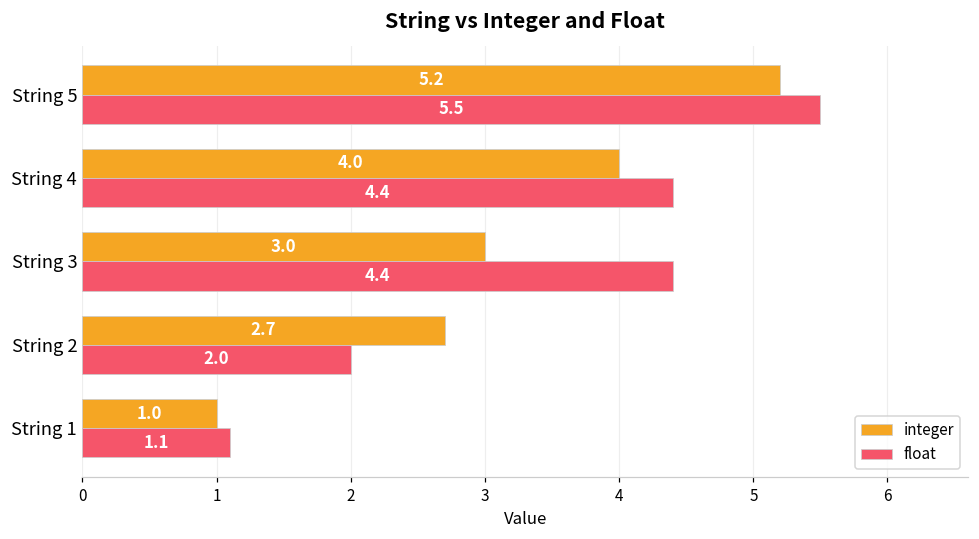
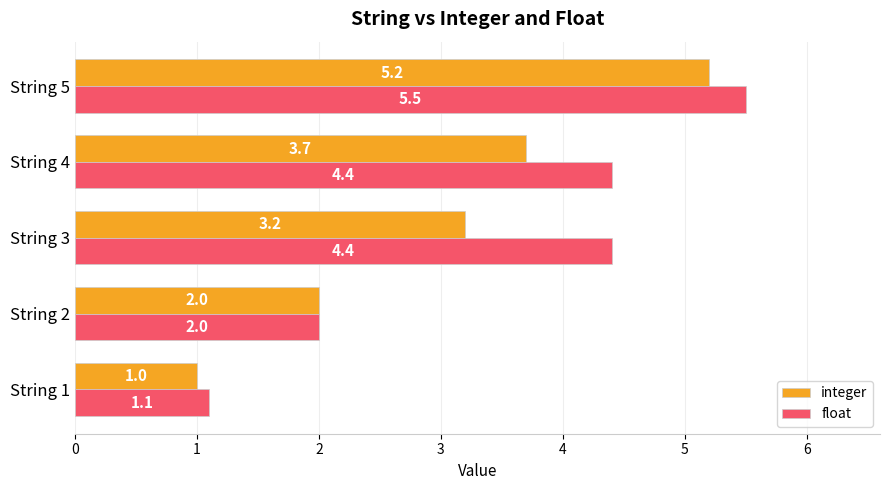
  {
    "integer": {
      "String 5": 5.2,
-     "String 4": 4.0,
-     "String 3": 3.0,
-     "String 2": 2.7,
+     "String 4": 3.7,
+     "String 3": 3.2,
+     "String 2": 2.0,
      "String 1": 1.0
    },
    "float": {
      "String 5": 5.5,
      "String 4": 4.4,
      "String 3": 4.4,
      "String 2": 2.0,
      "String 1": 1.1
    }
  }
